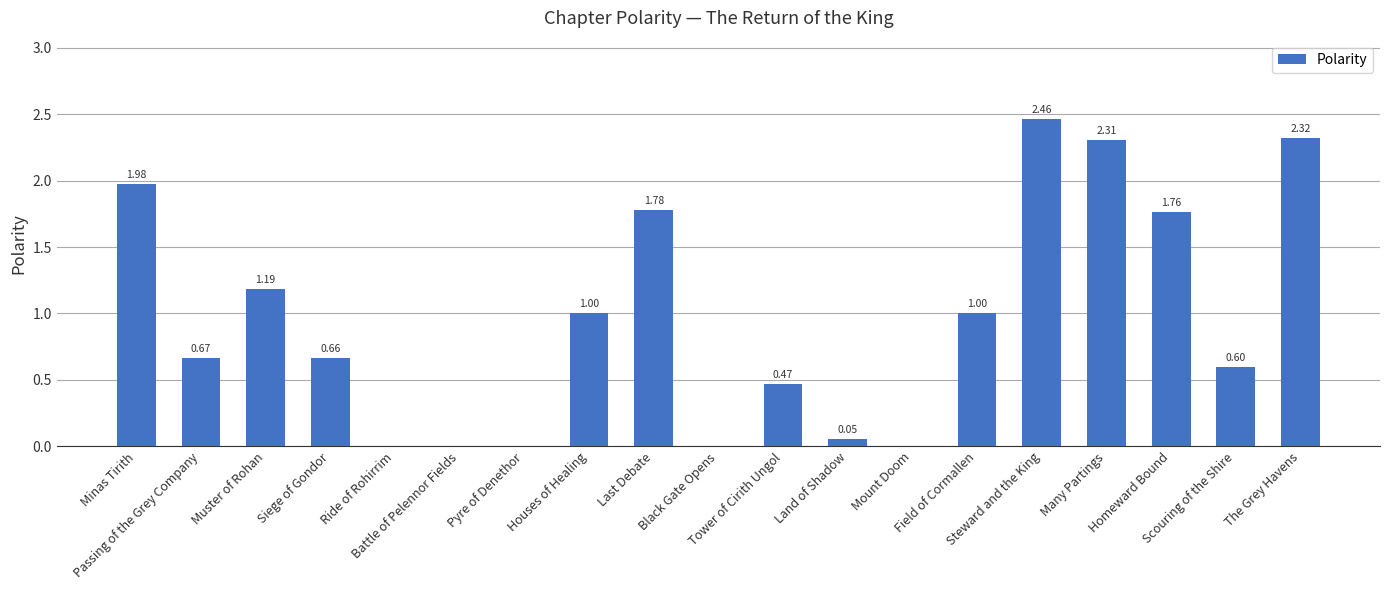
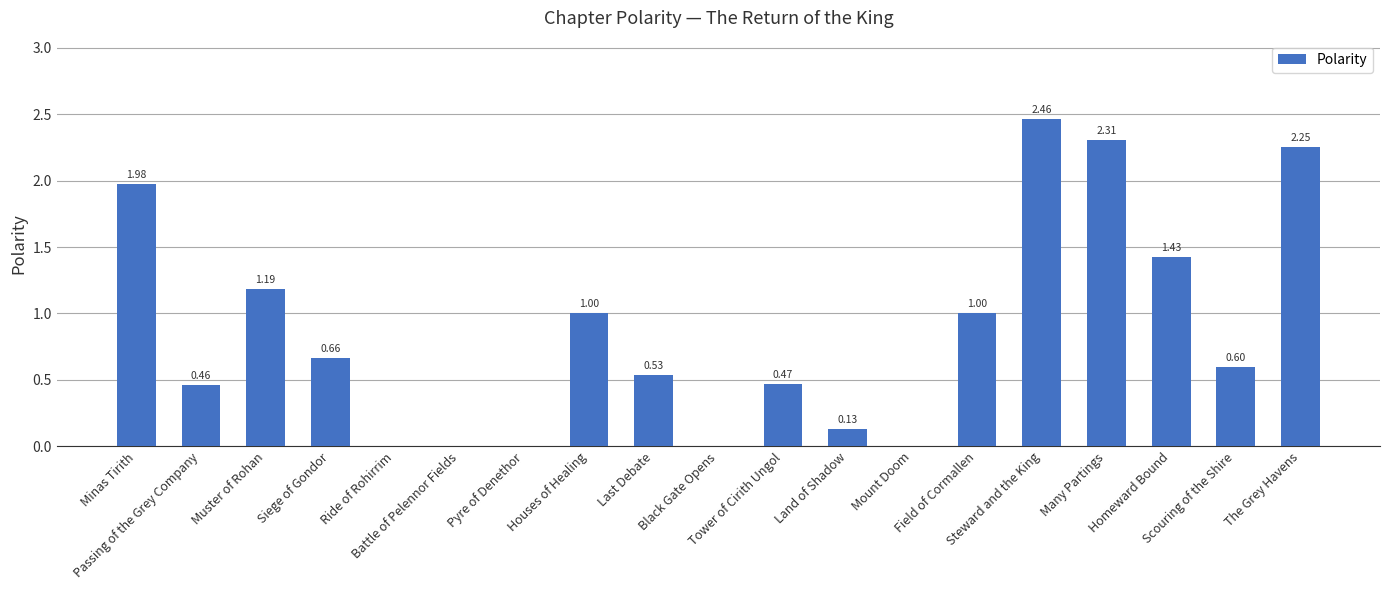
  {
    "Minas Tirith": 1.98,
-   "Passing of the Grey Company": 0.67,
+   "Passing of the Grey Company": 0.46,
    "Muster of Rohan": 1.19,
    "Siege of Gondor": 0.66,
    "Houses of Healing": 1.00,
-   "Last Debate": 1.78,
+   "Last Debate": 0.53,
    "Tower of Cirith Ungol": 0.47,
-   "Land of Shadow": 0.05,
+   "Land of Shadow": 0.13,
    "Field of Cormallen": 1.00,
    "Steward and the King": 2.46,
    "Many Partings": 2.31,
-   "Homeward Bound": 1.76,
+   "Homeward Bound": 1.43,
    "Scouring of the Shire": 0.60,
-   "The Grey Havens": 2.32
+   "The Grey Havens": 2.25
  }
